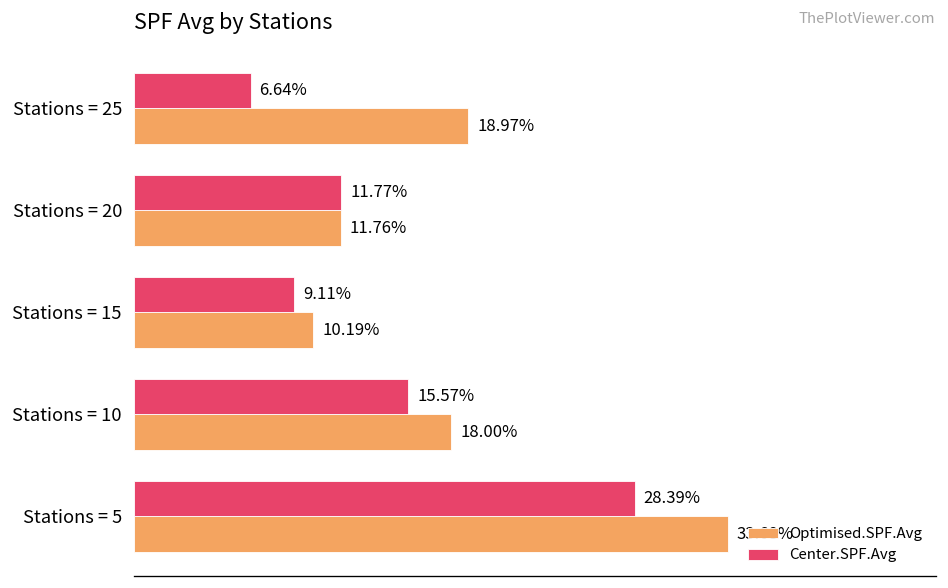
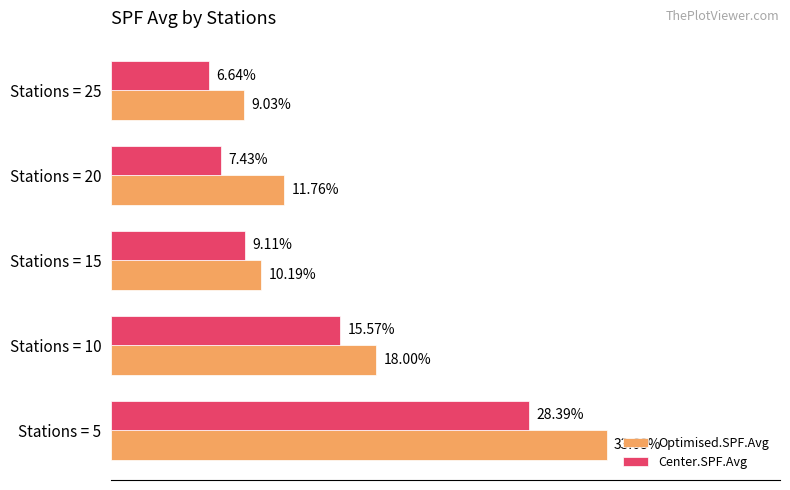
  {
    "Optimised.SPF.Avg": {
-     "Stations = 25": "18.97%",
+     "Stations = 25": "9.03%",
      "Stations = 20": "11.76%",
      "Stations = 15": "10.19%",
      "Stations = 10": "18.00%",
      "Stations = 5": "33.68%"
    },
    "Center.SPF.Avg": {
      "Stations = 25": "6.64%",
-     "Stations = 20": "11.77%",
+     "Stations = 20": "7.43%",
      "Stations = 15": "9.11%",
      "Stations = 10": "15.57%",
      "Stations = 5": "28.39%"
    }
  }
